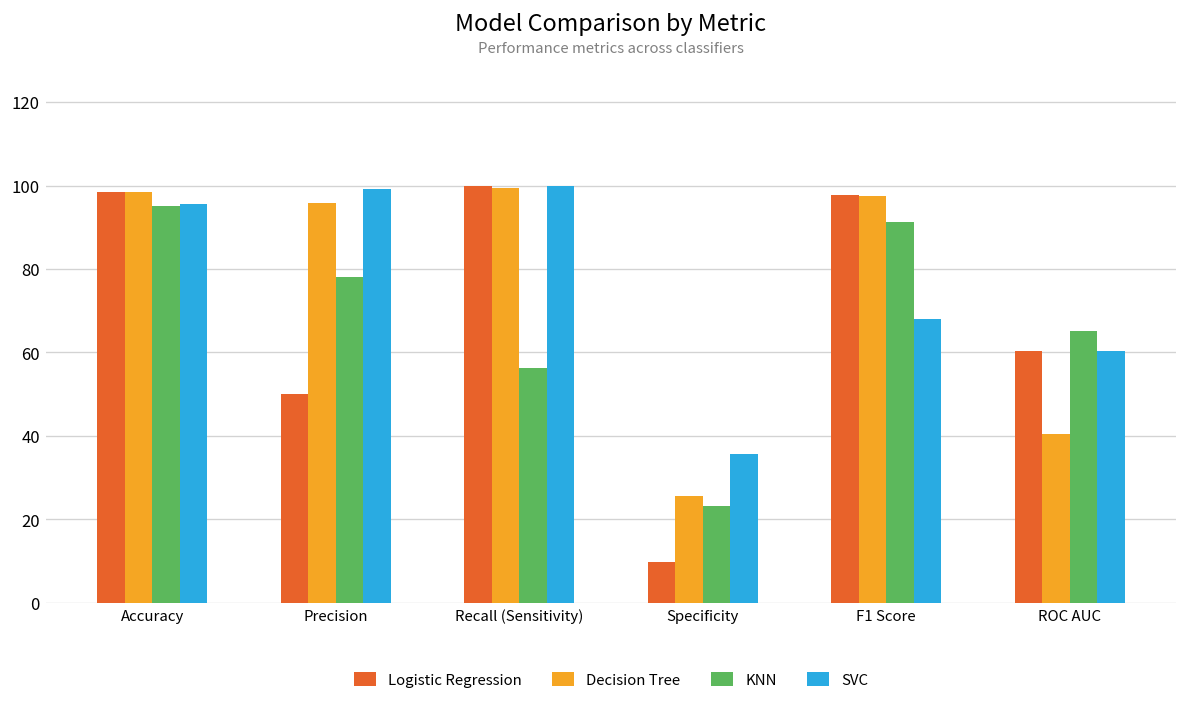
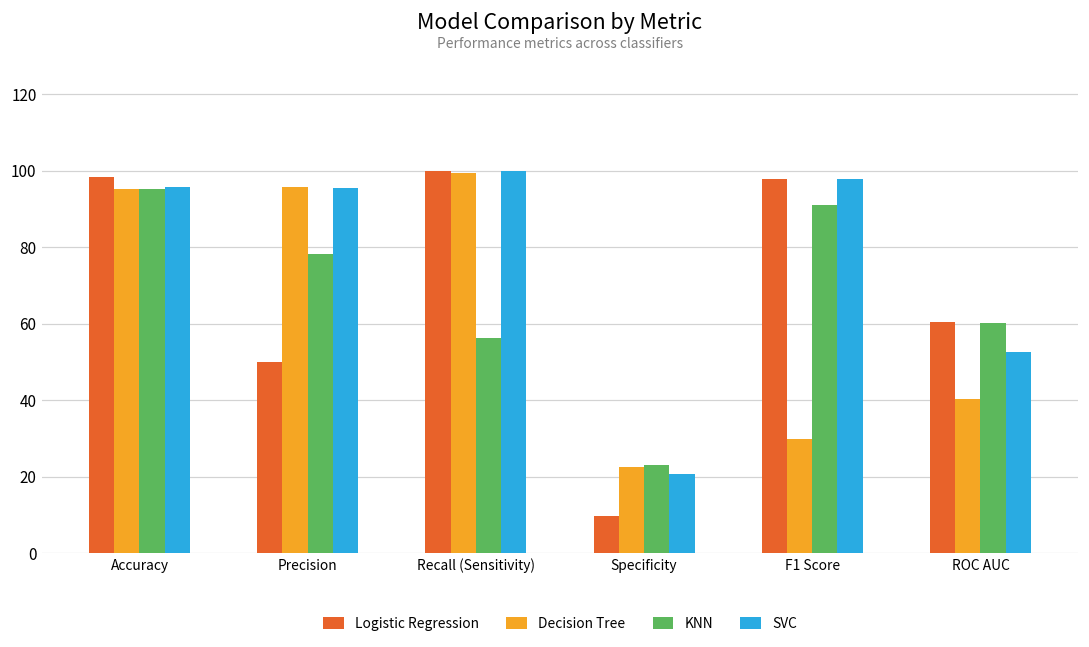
  {
    "Logistic Regression": {
      "Accuracy": 98,
      "Precision": 50,
      "Recall (Sensitivity)": 100,
      "Specificity": 10,
      "F1 Score": 98,
      "ROC AUC": 60
    },
    "Decision Tree": {
-     "Accuracy": 99,
+     "Accuracy": 95,
      "Precision": 96,
      "Recall (Sensitivity)": 99,
-     "Specificity": 26,
-     "F1 Score": 98,
+     "Specificity": 23,
+     "F1 Score": 30,
      "ROC AUC": 40
    },
    "KNN": {
      "Accuracy": 95,
      "Precision": 78,
      "Recall (Sensitivity)": 56,
      "Specificity": 23,
      "F1 Score": 91,
-     "ROC AUC": 65
+     "ROC AUC": 60
    },
    "SVC": {
      "Accuracy": 96,
-     "Precision": 99,
+     "Precision": 96,
      "Recall (Sensitivity)": 100,
-     "Specificity": 36,
-     "F1 Score": 68,
-     "ROC AUC": 60
+     "Specificity": 21,
+     "F1 Score": 98,
+     "ROC AUC": 53
    }
  }
